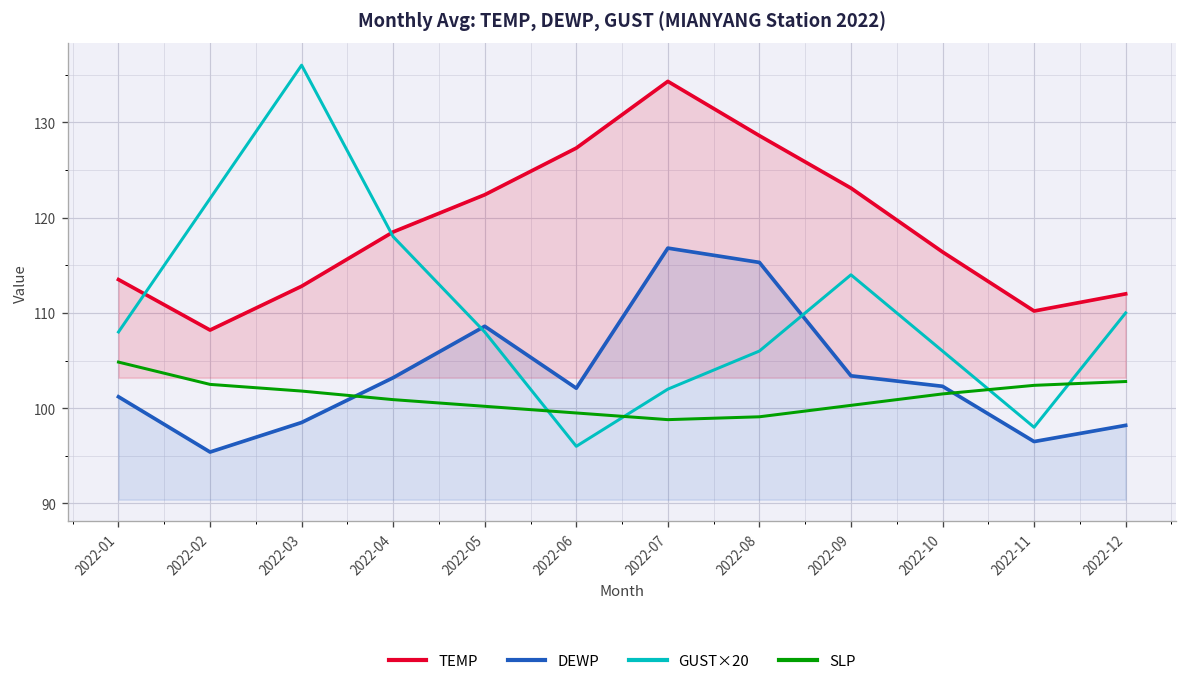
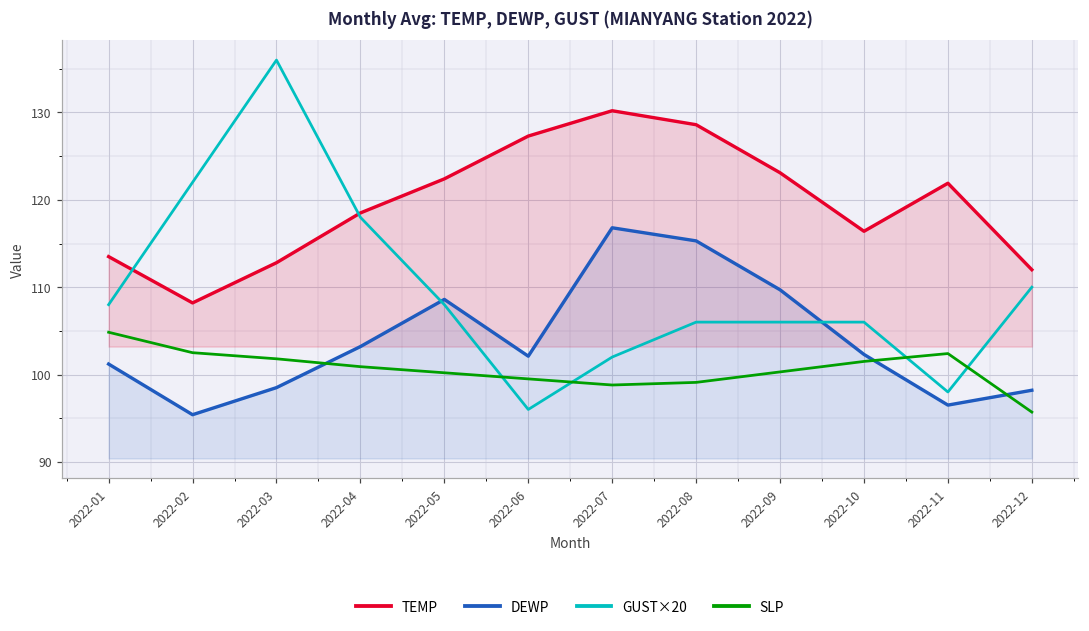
  {
    "TEMP": {
      "2022-01": 114,
      "2022-02": 108,
      "2022-03": 113,
      "2022-04": 119,
      "2022-05": 122,
      "2022-06": 127,
-     "2022-07": 134,
+     "2022-07": 130,
      "2022-08": 129,
      "2022-09": 123,
      "2022-10": 116,
-     "2022-11": 110,
+     "2022-11": 122,
      "2022-12": 112
    },
    "DEWP": {
      "2022-01": 101,
      "2022-02": 95,
      "2022-03": 99,
      "2022-04": 103,
      "2022-05": 109,
      "2022-06": 102,
      "2022-07": 117,
      "2022-08": 115,
-     "2022-09": 103,
+     "2022-09": 110,
      "2022-10": 102,
      "2022-11": 97,
      "2022-12": 98
    },
    "GUST×20": {
      "2022-01": 108,
      "2022-02": 122,
      "2022-03": 136,
      "2022-04": 118,
      "2022-05": 108,
      "2022-06": 96,
      "2022-07": 102,
      "2022-08": 106,
-     "2022-09": 114,
+     "2022-09": 106,
      "2022-10": 106,
      "2022-11": 98,
      "2022-12": 110
    },
    "SLP": {
      "2022-01": 105,
      "2022-02": 103,
      "2022-03": 102,
      "2022-04": 101,
      "2022-05": 100,
      "2022-06": 100,
      "2022-07": 99,
      "2022-08": 99,
      "2022-09": 100,
      "2022-10": 102,
      "2022-11": 102,
-     "2022-12": 103
+     "2022-12": 96
    }
  }
